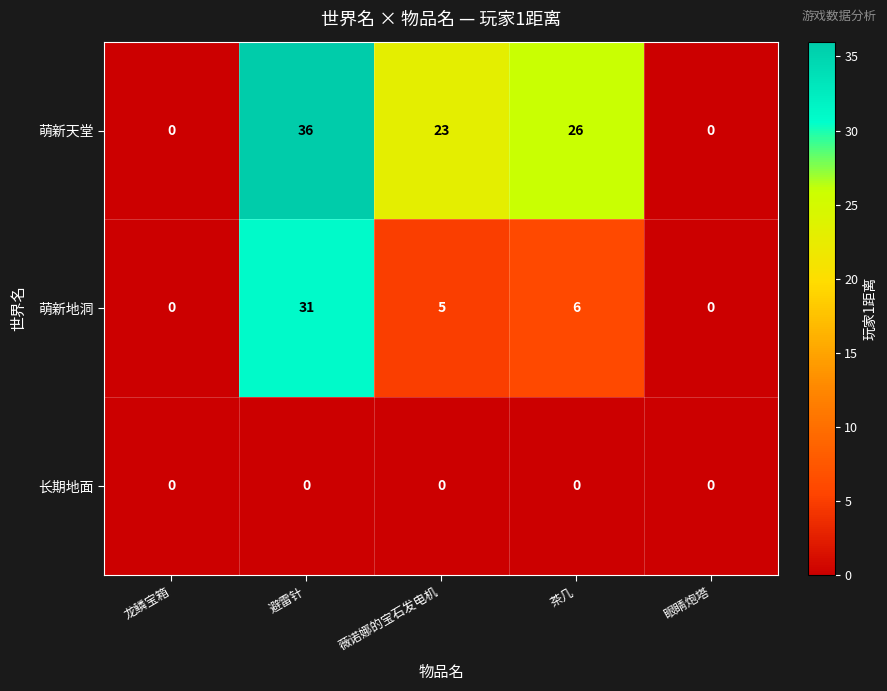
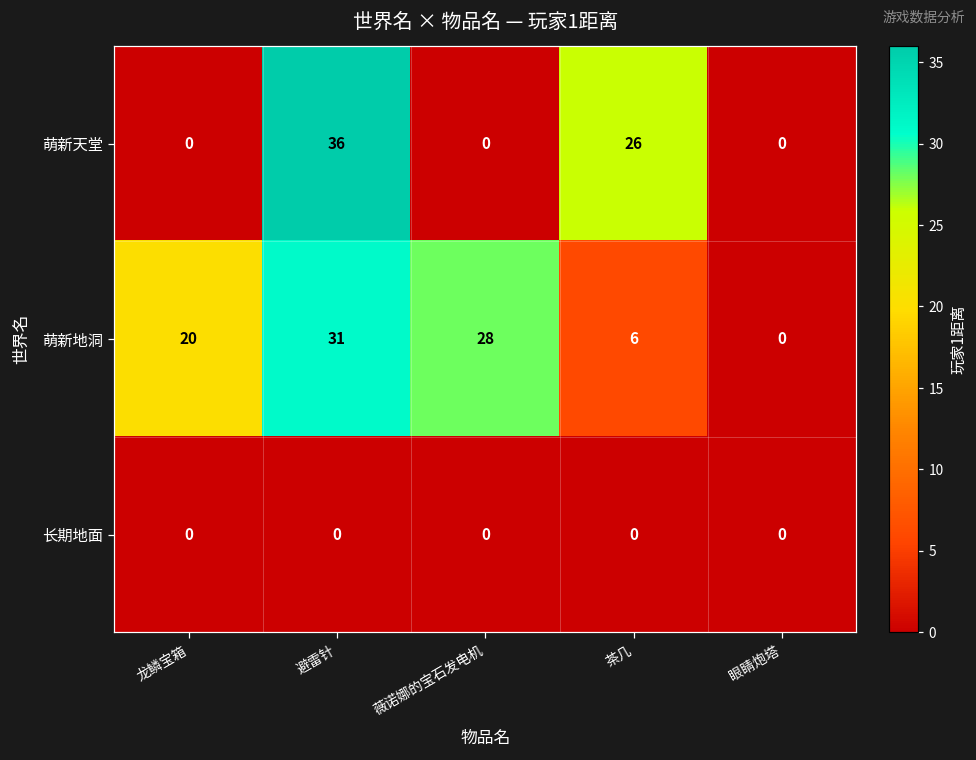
  {
    "萌新天堂": {
      "龙鳞宝箱": 0,
      "避雷针": 36,
-     "薇诺娜的宝石发电机": 23,
+     "薇诺娜的宝石发电机": 0,
      "茶几": 26,
      "眼睛炮塔": 0
    },
    "萌新地洞": {
-     "龙鳞宝箱": 0,
+     "龙鳞宝箱": 20,
      "避雷针": 31,
-     "薇诺娜的宝石发电机": 5,
+     "薇诺娜的宝石发电机": 28,
      "茶几": 6,
      "眼睛炮塔": 0
    },
    "长期地面": {
      "龙鳞宝箱": 0,
      "避雷针": 0,
      "薇诺娜的宝石发电机": 0,
      "茶几": 0,
      "眼睛炮塔": 0
    }
  }
